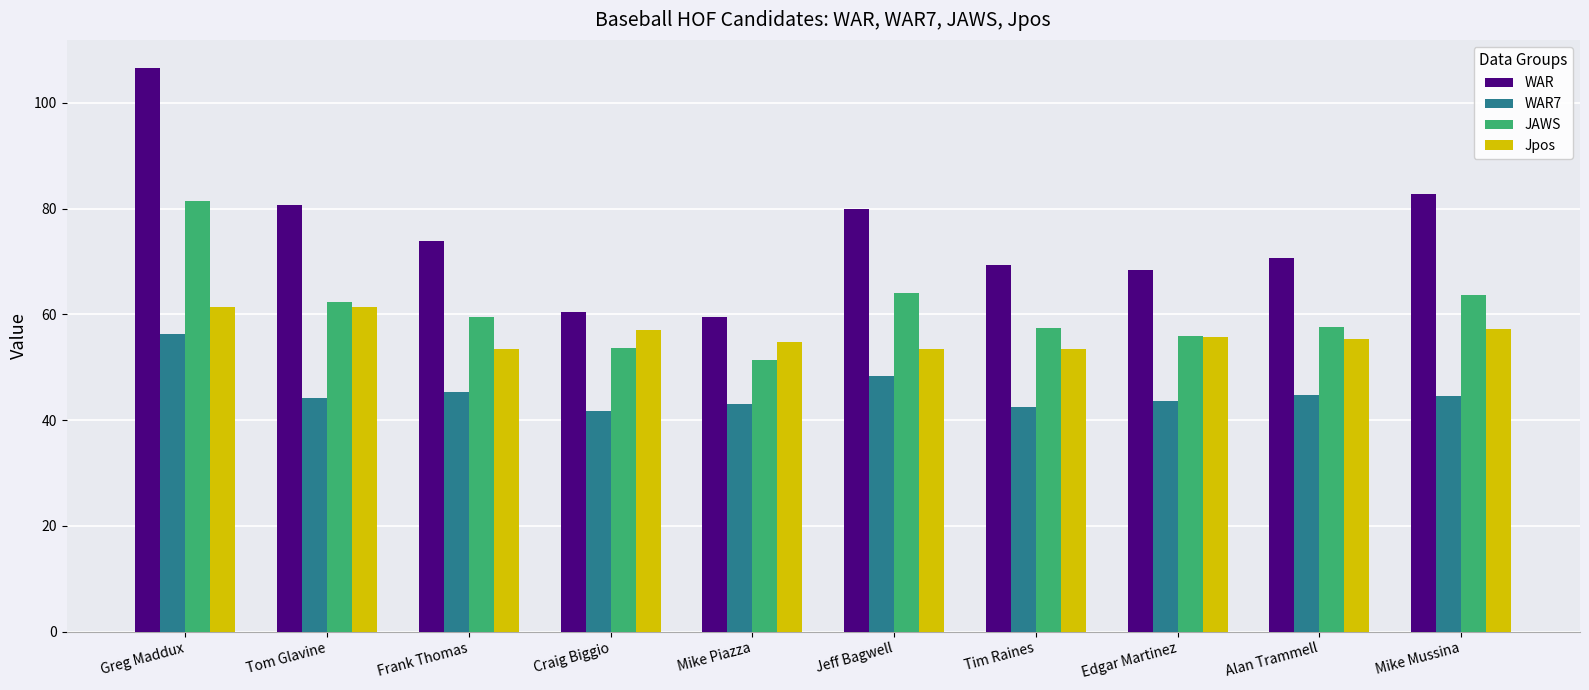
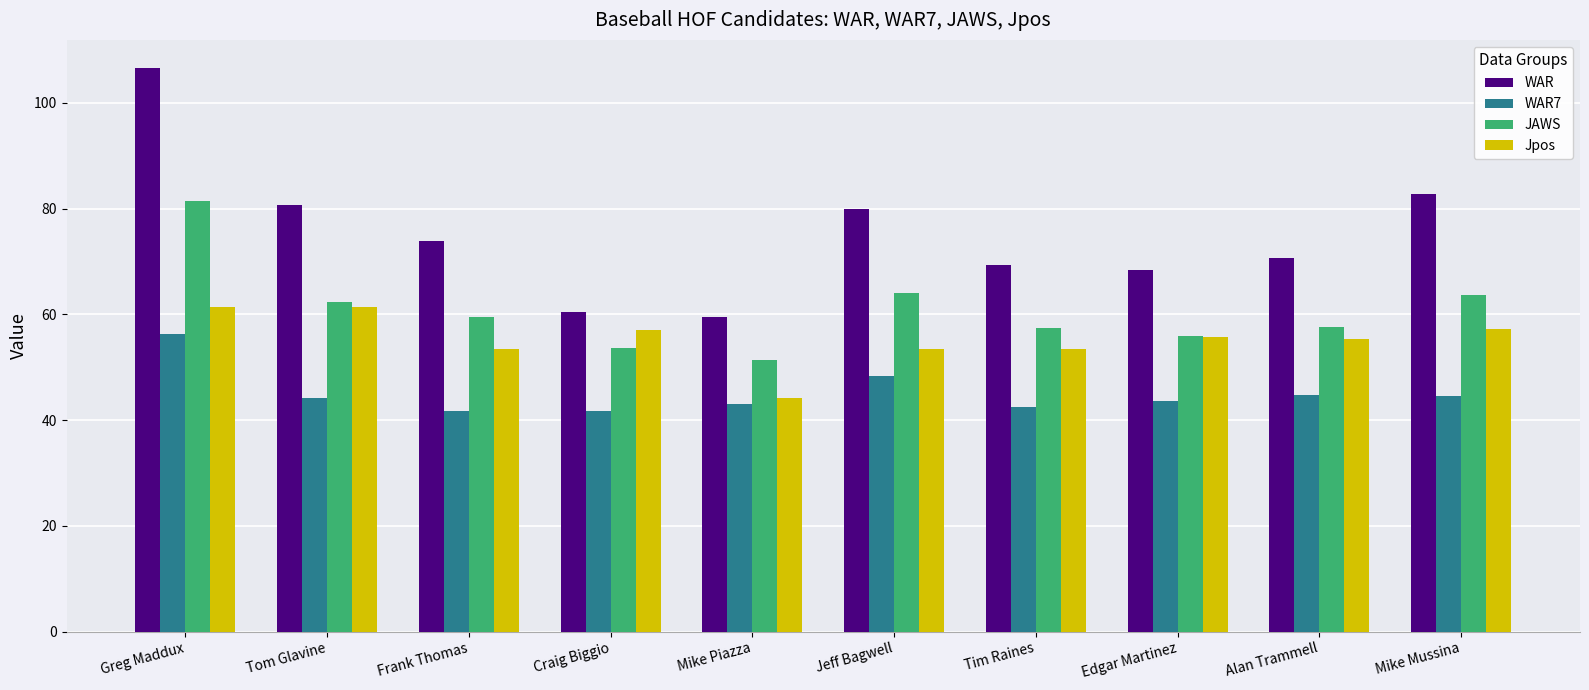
  {
    "WAR": {
      "Greg Maddux": 107,
      "Tom Glavine": 81,
      "Frank Thomas": 74,
      "Craig Biggio": 61,
      "Mike Piazza": 60,
      "Jeff Bagwell": 80,
      "Tim Raines": 69,
      "Edgar Martinez": 68,
      "Alan Trammell": 71,
      "Mike Mussina": 83
    },
    "WAR7": {
      "Greg Maddux": 56,
      "Tom Glavine": 44,
-     "Frank Thomas": 45,
+     "Frank Thomas": 42,
      "Craig Biggio": 42,
      "Mike Piazza": 43,
      "Jeff Bagwell": 48,
      "Tim Raines": 42,
      "Edgar Martinez": 44,
      "Alan Trammell": 45,
      "Mike Mussina": 45
    },
    "JAWS": {
      "Greg Maddux": 81,
      "Tom Glavine": 62,
      "Frank Thomas": 60,
      "Craig Biggio": 54,
      "Mike Piazza": 51,
      "Jeff Bagwell": 64,
      "Tim Raines": 58,
      "Edgar Martinez": 56,
      "Alan Trammell": 58,
      "Mike Mussina": 64
    },
    "Jpos": {
      "Greg Maddux": 61,
      "Tom Glavine": 61,
      "Frank Thomas": 53,
      "Craig Biggio": 57,
-     "Mike Piazza": 55,
+     "Mike Piazza": 44,
      "Jeff Bagwell": 53,
      "Tim Raines": 53,
      "Edgar Martinez": 56,
      "Alan Trammell": 55,
      "Mike Mussina": 57
    }
  }
